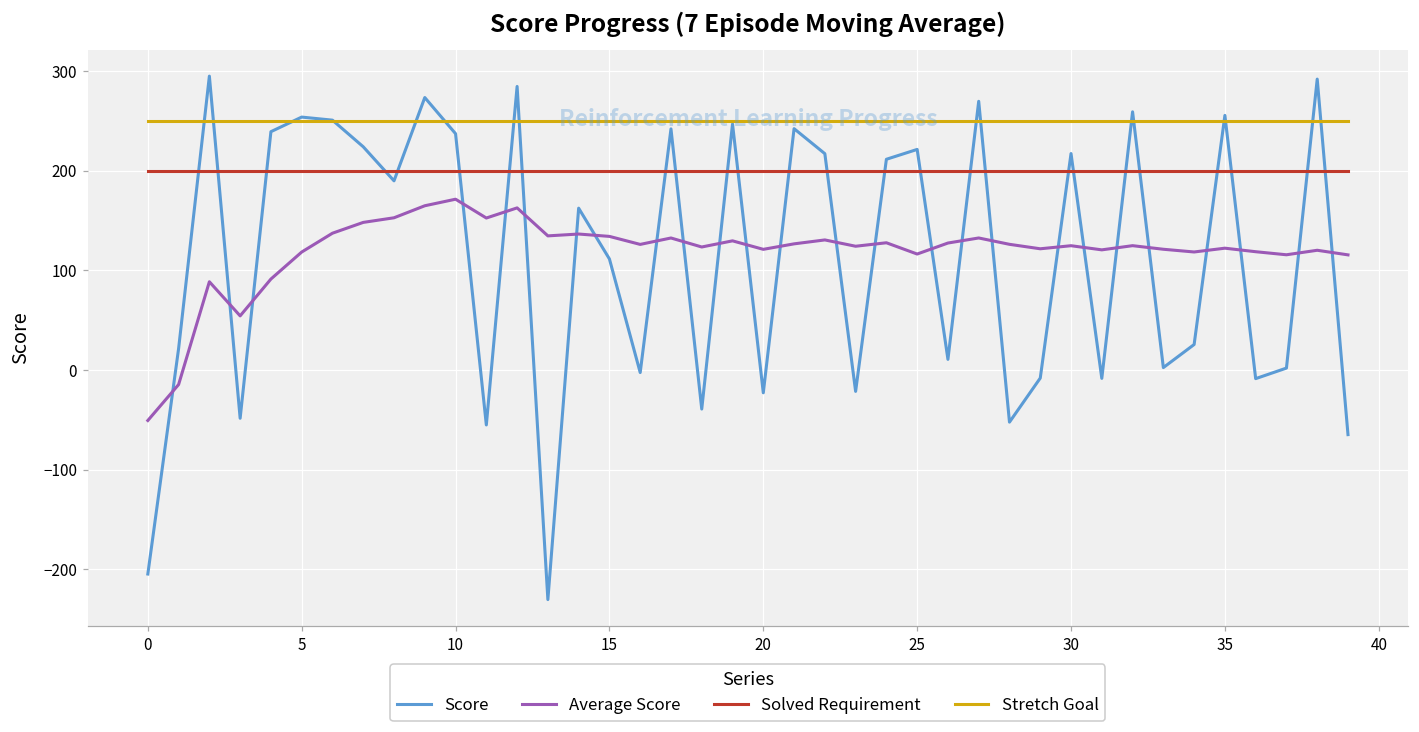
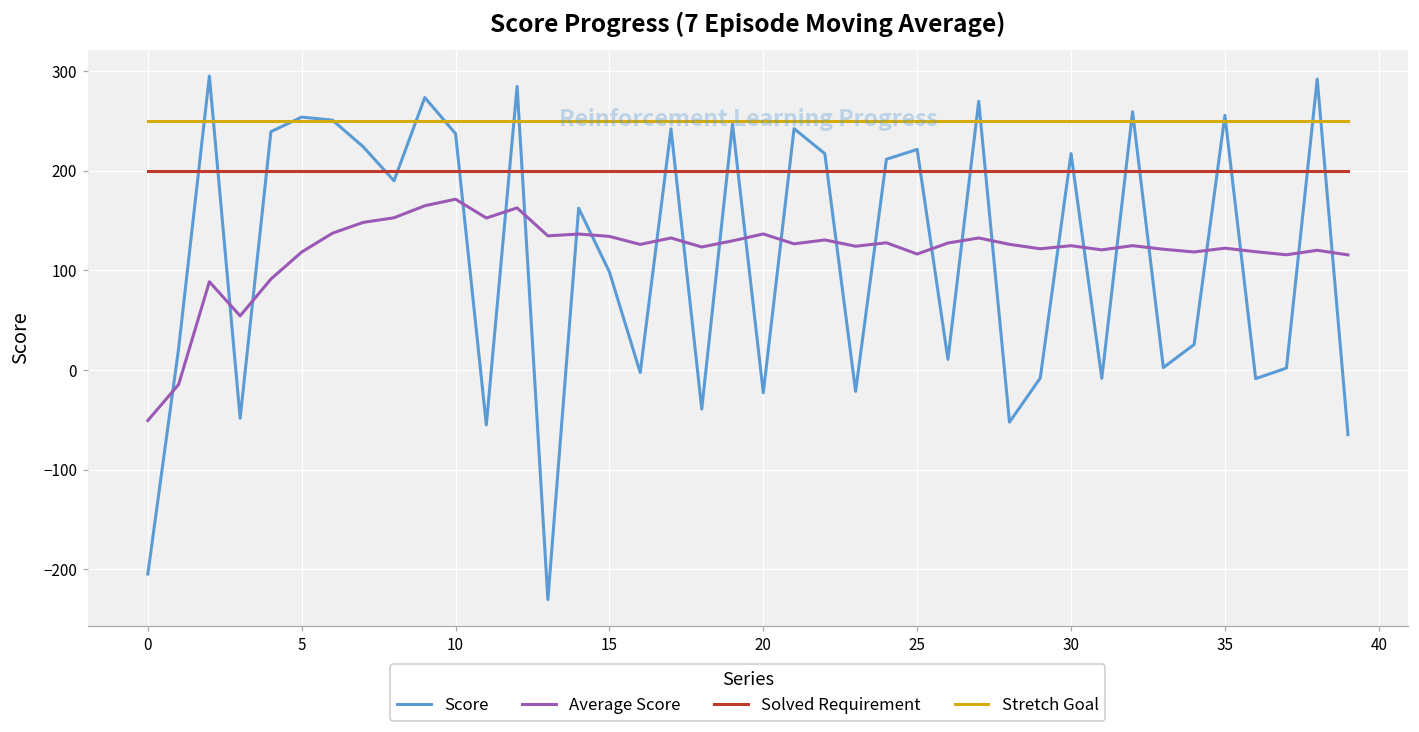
  {
    "Score": {
      "0": -200,
      "5": 250,
      "10": 240,
-     "15": 110,
+     "15": 100,
      "20": -20,
      "25": 220,
      "30": 220,
      "35": 260
    },
    "Average Score": {
      "0": -50,
      "5": 120,
      "10": 170,
      "15": 130,
-     "20": 120,
+     "20": 140,
      "25": 120,
      "30": 120,
      "35": 120
    },
    "Solved Requirement": {
      "0": 200,
      "5": 200,
      "10": 200,
      "15": 200,
      "20": 200,
      "25": 200,
      "30": 200,
      "35": 200
    },
    "Stretch Goal": {
      "0": 250,
      "5": 250,
      "10": 250,
      "15": 250,
      "20": 250,
      "25": 250,
      "30": 250,
      "35": 250
    }
  }
